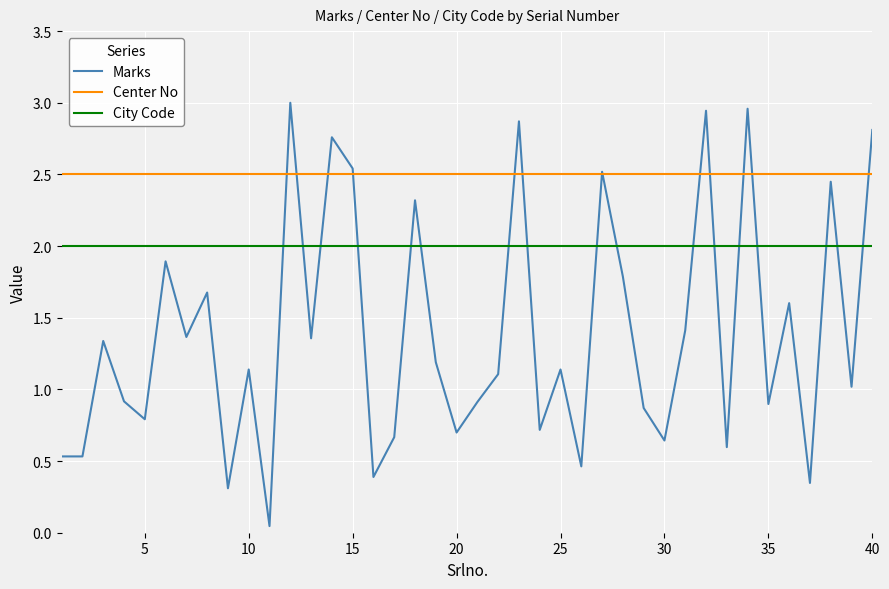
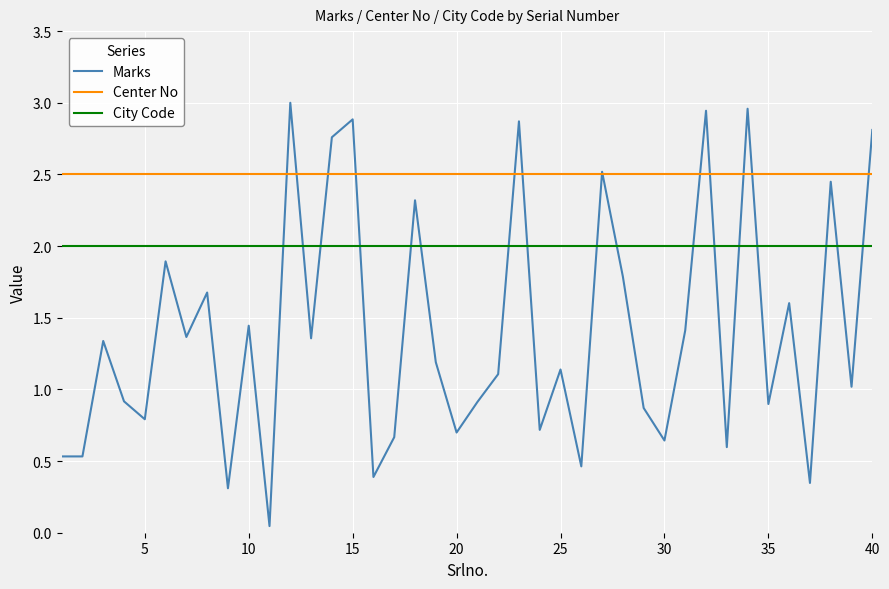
  {
    "Marks": {
      "5": 0.79,
-     "10": 1.14,
-     "15": 2.54,
+     "10": 1.44,
+     "15": 2.88,
      "20": 0.70,
      "25": 1.14,
      "30": 0.64,
      "35": 0.90,
      "40": 2.81
    },
    "Center No": {
      "5": 2.50,
      "10": 2.50,
      "15": 2.50,
      "20": 2.50,
      "25": 2.50,
      "30": 2.50,
      "35": 2.50,
      "40": 2.50
    },
    "City Code": {
      "5": 2.00,
      "10": 2.00,
      "15": 2.00,
      "20": 2.00,
      "25": 2.00,
      "30": 2.00,
      "35": 2.00,
      "40": 2.00
    }
  }
